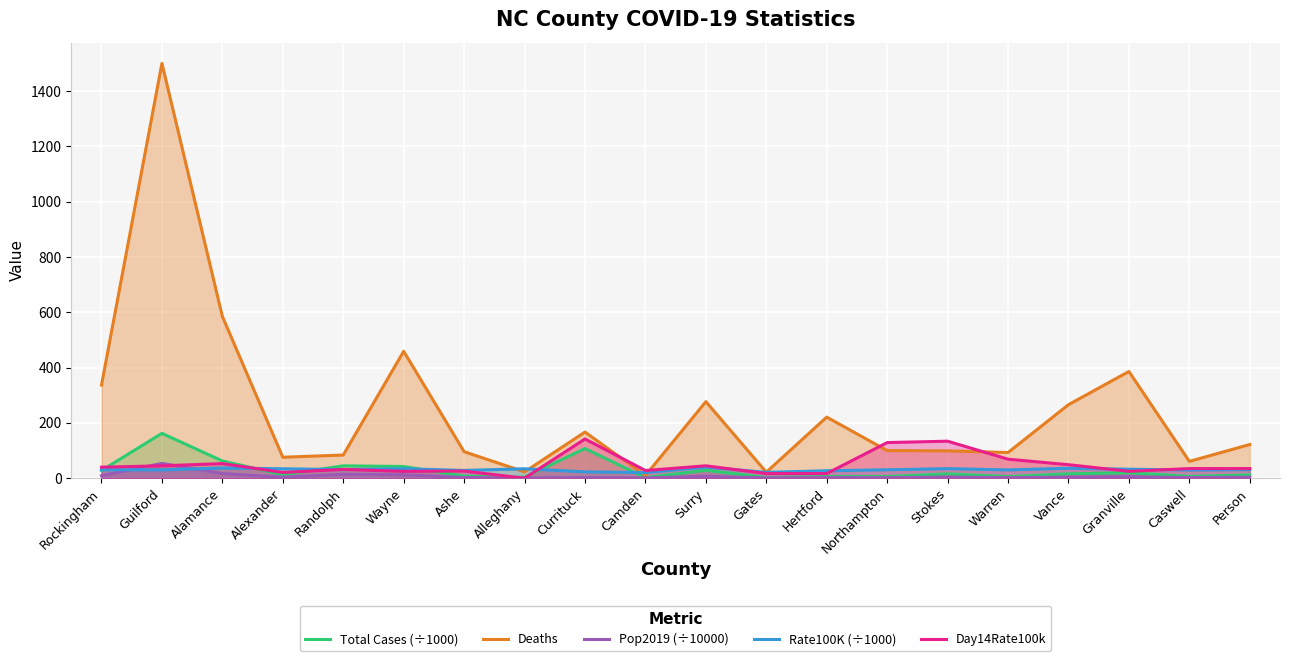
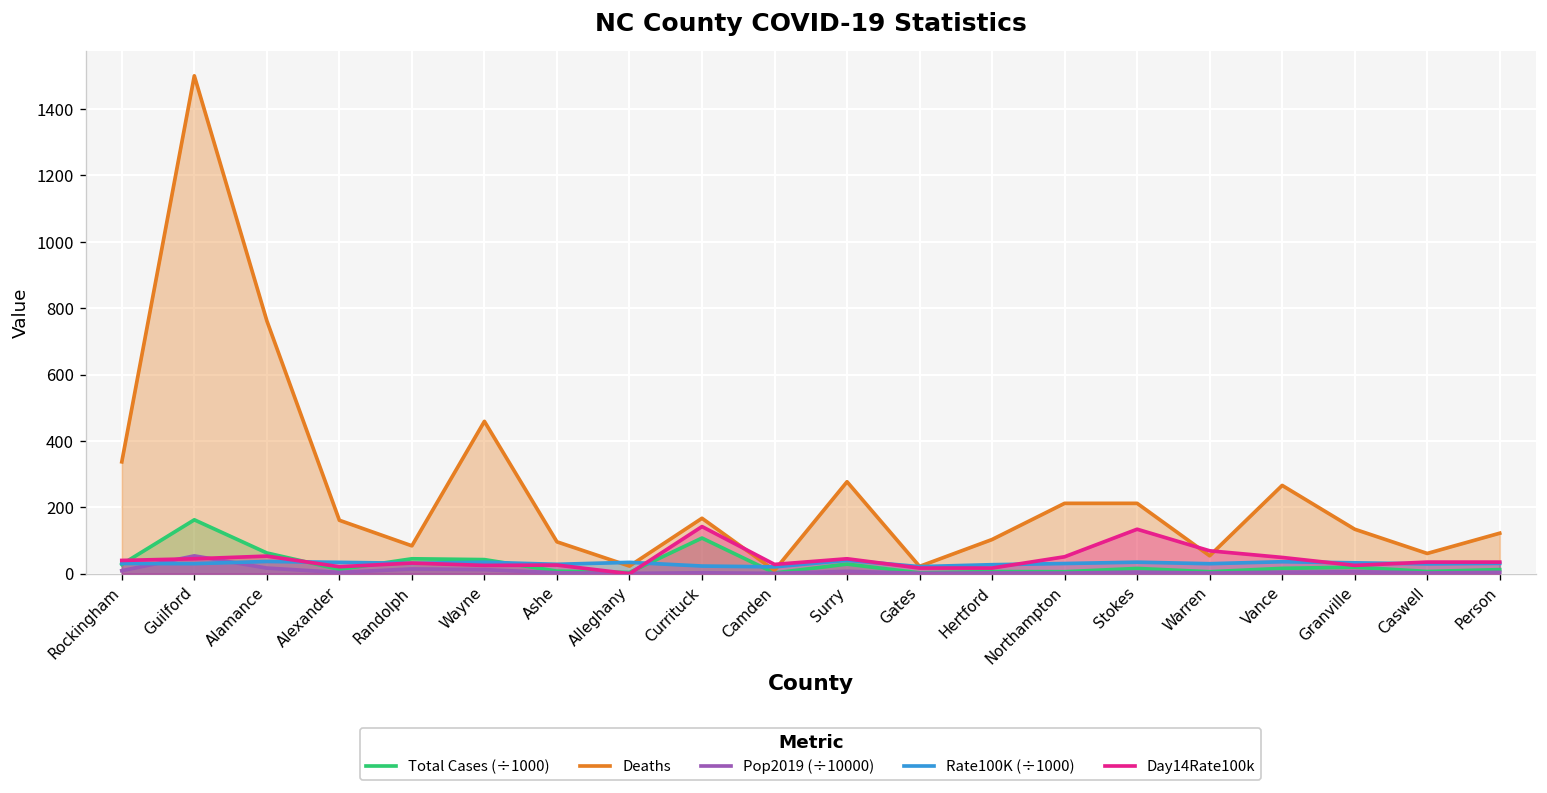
  {
    "Total Cases (÷1000)": {
      "Guilford": 160,
      "Alamance": 60,
      "Randolph": 40,
      "Currituck": 110,
      "Surry": 30,
      "Stokes": 20,
      "Vance": 20
    },
    "Deaths": {
      "Rockingham": 340,
      "Guilford": 1500,
-     "Alamance": 590,
-     "Alexander": 80,
+     "Alamance": 760,
+     "Alexander": 160,
      "Randolph": 80,
      "Wayne": 460,
      "Ashe": 100,
      "Alleghany": 20,
      "Currituck": 170,
      "Surry": 280,
-     "Hertford": 220,
-     "Northampton": 100,
-     "Stokes": 100,
-     "Warren": 90,
+     "Hertford": 100,
+     "Northampton": 210,
+     "Stokes": 210,
+     "Warren": 50,
      "Vance": 270,
-     "Granville": 390,
+     "Granville": 130,
      "Caswell": 60,
      "Person": 120
    },
    "Pop2019 (÷10000)": {
      "Rockingham": 10,
      "Alamance": 20,
      "Randolph": 10,
      "Wayne": 10,
      "Currituck": 0,
      "Surry": 10,
      "Stokes": 0,
      "Vance": 0,
      "Granville": 10
    },
    "Rate100K (÷1000)": {
      "Guilford": 30,
      "Alamance": 40,
      "Alexander": 30,
      "Alleghany": 30,
      "Currituck": 20,
      "Hertford": 30,
      "Northampton": 30,
      "Stokes": 30,
      "Warren": 30,
      "Vance": 40
    },
    "Day14Rate100k": {
      "Alamance": 50,
      "Wayne": 30,
      "Currituck": 140,
      "Hertford": 20,
-     "Northampton": 130,
+     "Northampton": 50,
      "Stokes": 130,
      "Warren": 70,
      "Vance": 50
    }
  }
